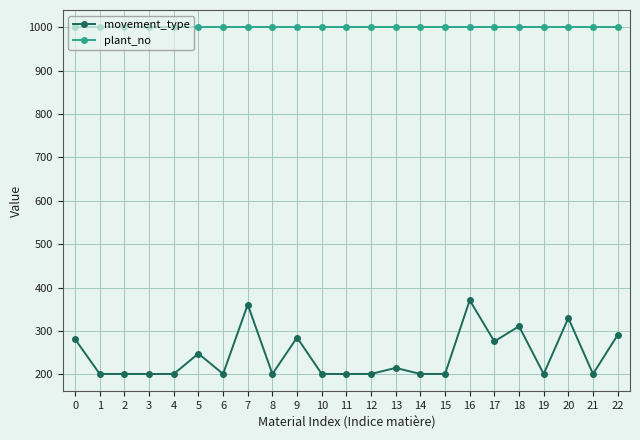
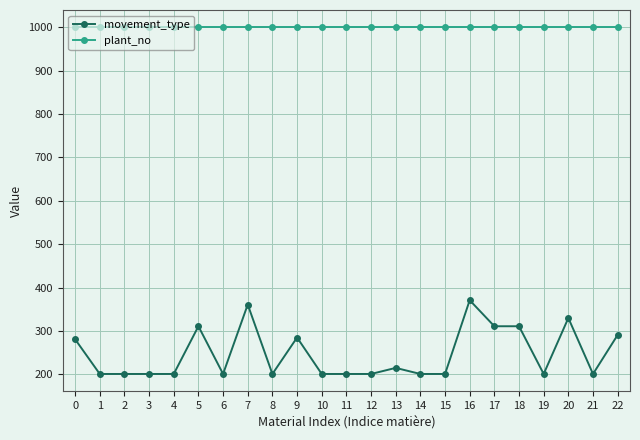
  {
    "movement_type": {
      "0": 280,
      "1": 200,
      "2": 200,
      "3": 200,
      "4": 200,
-     "5": 250,
+     "5": 310,
      "6": 200,
      "7": 360,
      "8": 200,
      "9": 290,
      "10": 200,
      "11": 200,
      "12": 200,
      "13": 220,
      "14": 200,
      "15": 200,
      "16": 370,
-     "17": 280,
+     "17": 310,
      "18": 310,
      "19": 200,
      "20": 330,
      "21": 200,
      "22": 290
    },
    "plant_no": {
      "5": 1000,
      "6": 1000,
      "7": 1000,
      "8": 1000,
      "9": 1000,
      "10": 1000,
      "11": 1000,
      "12": 1000,
      "13": 1000,
      "14": 1000,
      "15": 1000,
      "16": 1000,
      "17": 1000,
      "18": 1000,
      "19": 1000,
      "20": 1000,
      "21": 1000,
      "22": 1000
    }
  }
